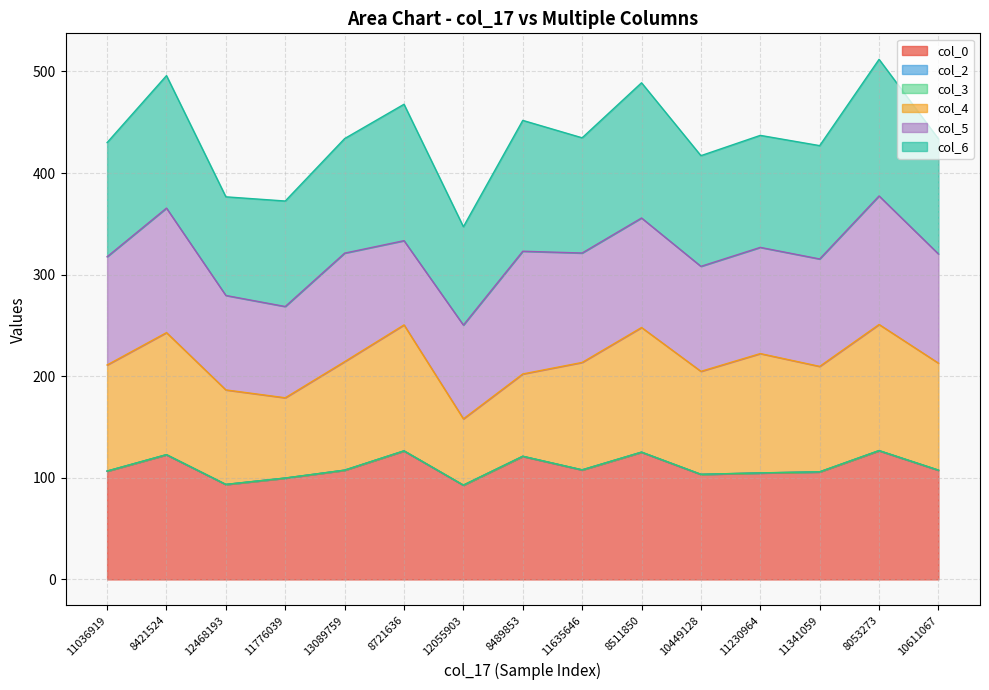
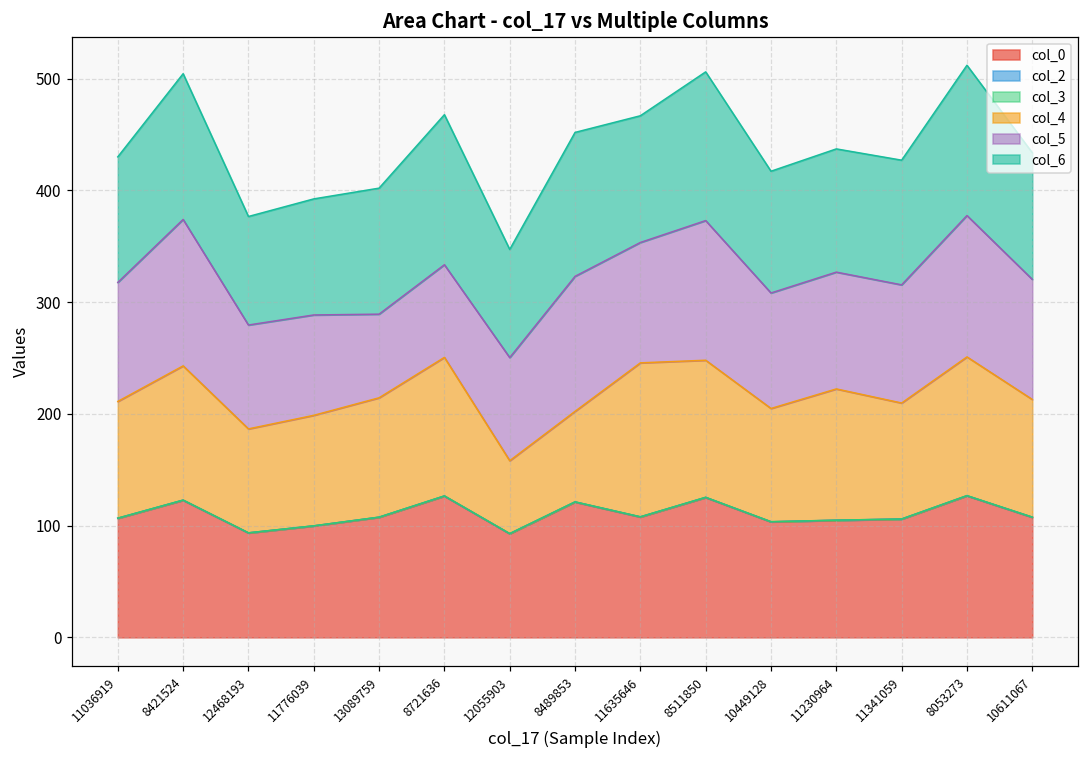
  {
    "col_4": {
      "11036919": 104,
      "8421524": 120,
      "12468193": 93,
-     "11776039": 79,
+     "11776039": 99,
      "13089759": 107,
      "8721636": 124,
      "12055903": 65,
      "8489853": 81,
-     "11635646": 106,
+     "11635646": 138,
      "8511850": 123,
      "10449128": 101,
      "11230964": 117,
      "11341059": 104,
      "8053273": 124,
      "10611067": 105
    },
    "col_5": {
      "11036919": 107,
-     "8421524": 123,
+     "8421524": 131,
      "12468193": 93,
      "11776039": 90,
-     "13089759": 107,
+     "13089759": 75,
      "8721636": 83,
      "12055903": 92,
      "8489853": 121,
      "11635646": 108,
-     "8511850": 108,
+     "8511850": 125,
      "10449128": 103,
      "11230964": 105,
      "11341059": 106,
      "8053273": 127,
      "10611067": 107
    }
  }
